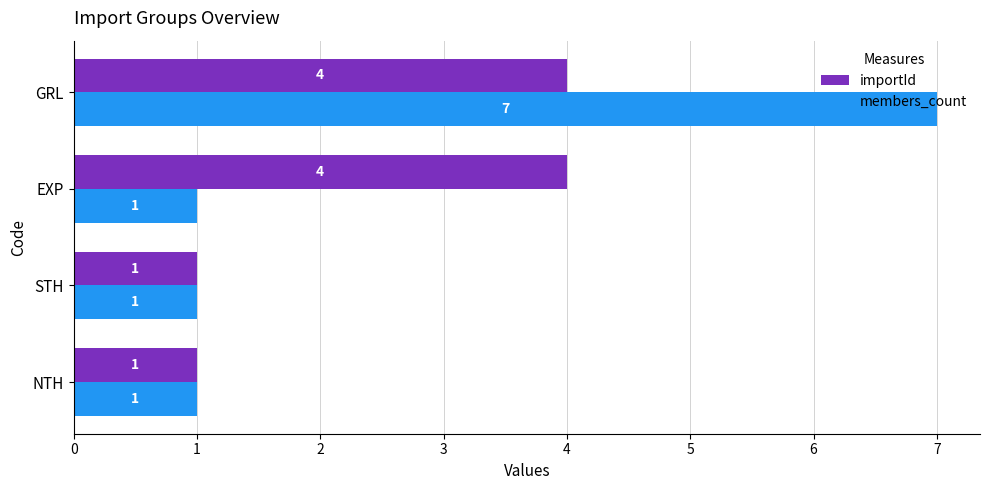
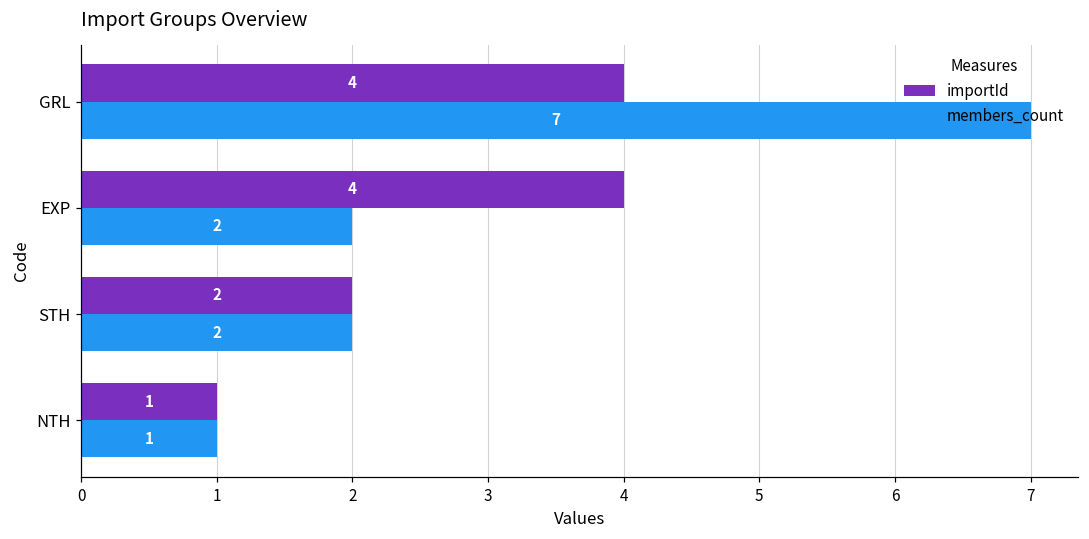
  {
    "importId": {
      "GRL": 4,
      "EXP": 4,
-     "STH": 1,
+     "STH": 2,
      "NTH": 1
    },
    "members_count": {
      "GRL": 7,
-     "EXP": 1,
-     "STH": 1,
+     "EXP": 2,
+     "STH": 2,
      "NTH": 1
    }
  }
